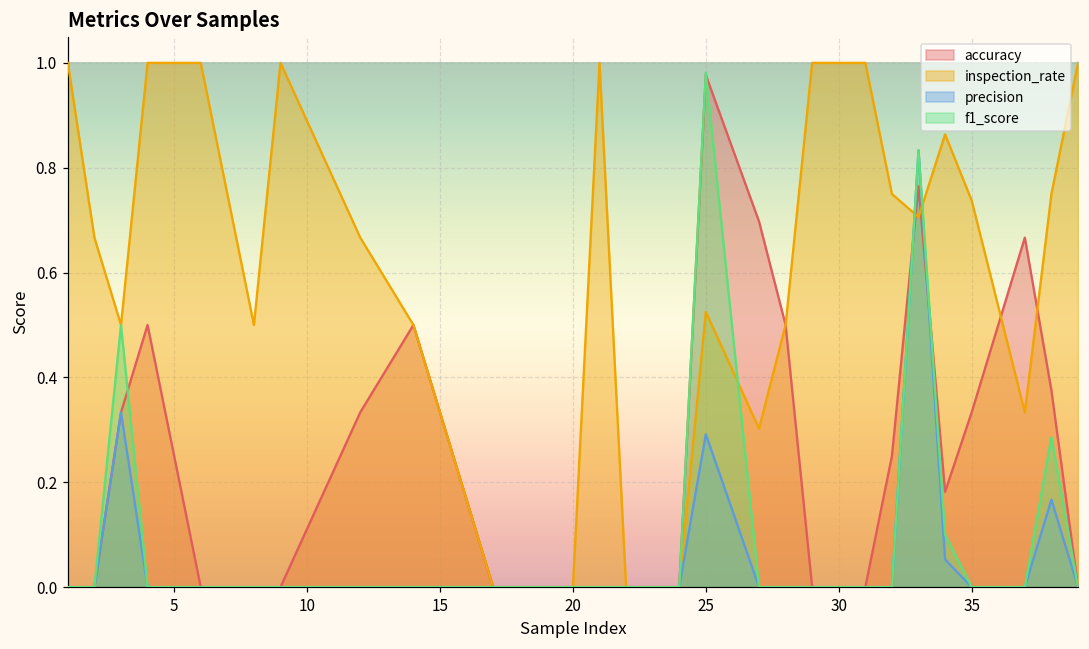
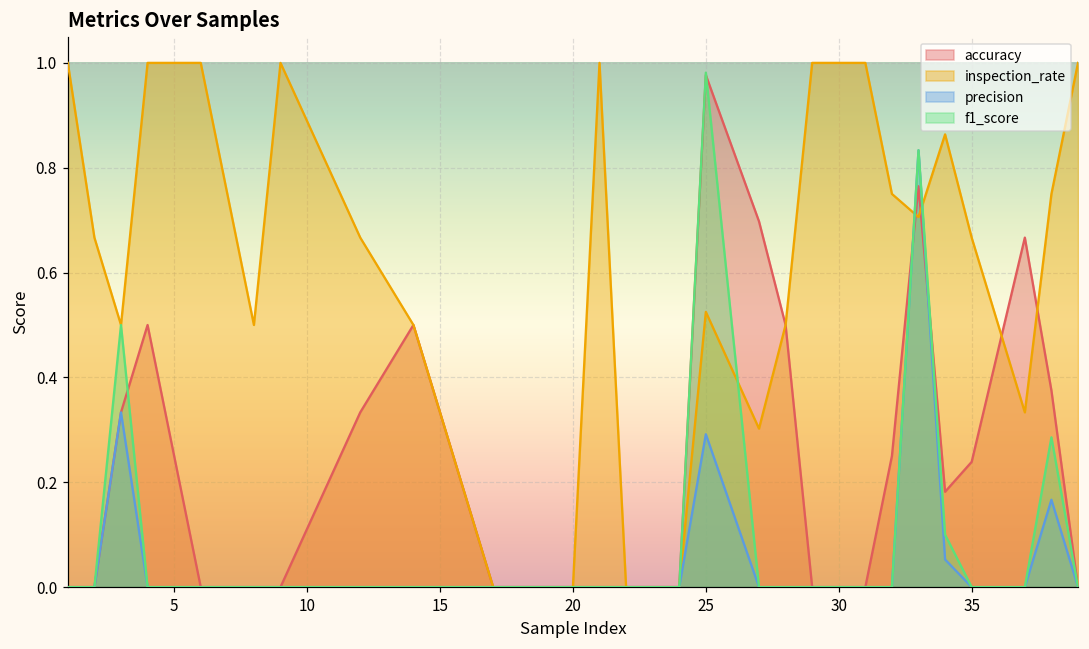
  {
    "accuracy": {
-     "35": 0.33
+     "35": 0.24
    },
    "inspection_rate": {
      "25": 0.53,
-     "35": 0.74
+     "35": 0.67
    },
    "precision": {
      "25": 0.29
    }
  }
